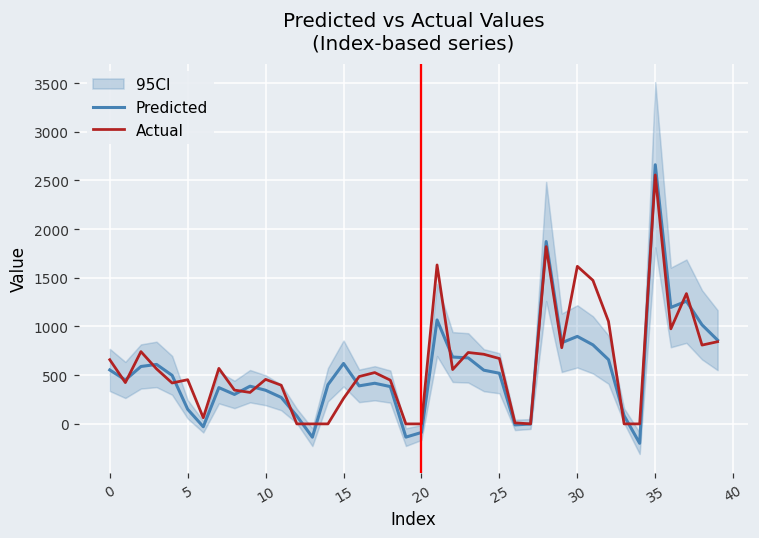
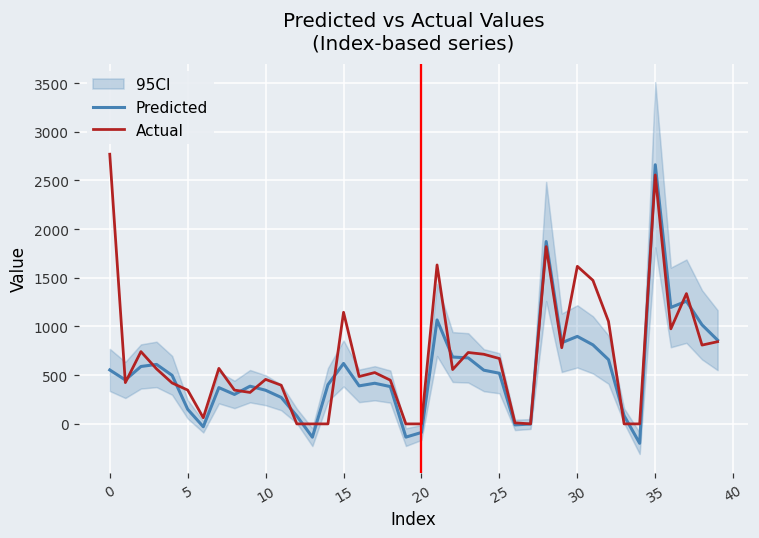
  {
    "Actual": {
-     "0": 700,
-     "5": 500,
+     "0": 2800,
+     "5": 300,
      "10": 500,
-     "15": 300,
+     "15": 1100,
      "25": 700,
      "30": 1600,
      "35": 2600
    }
  }
